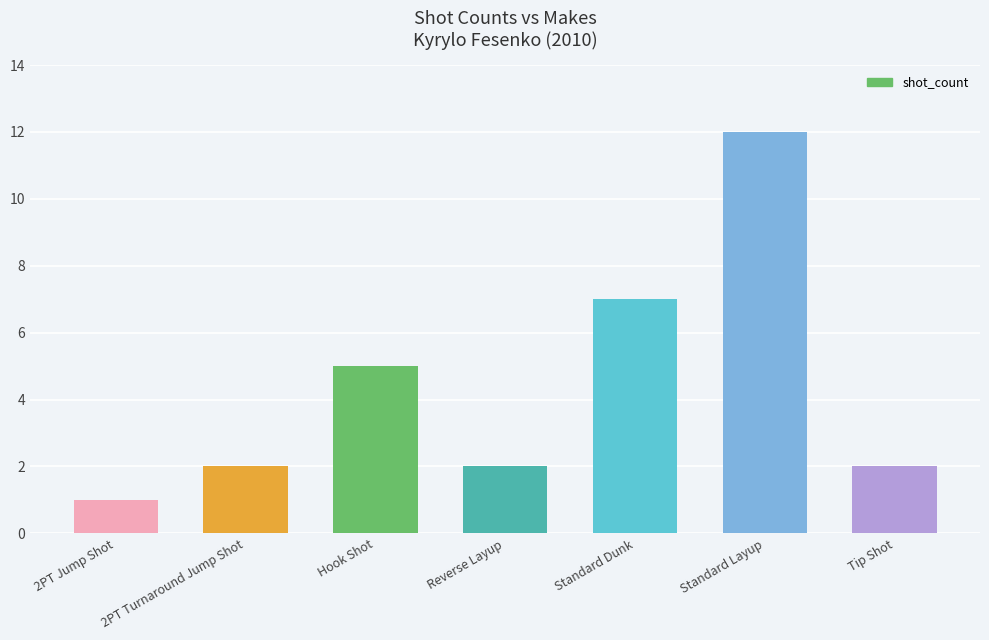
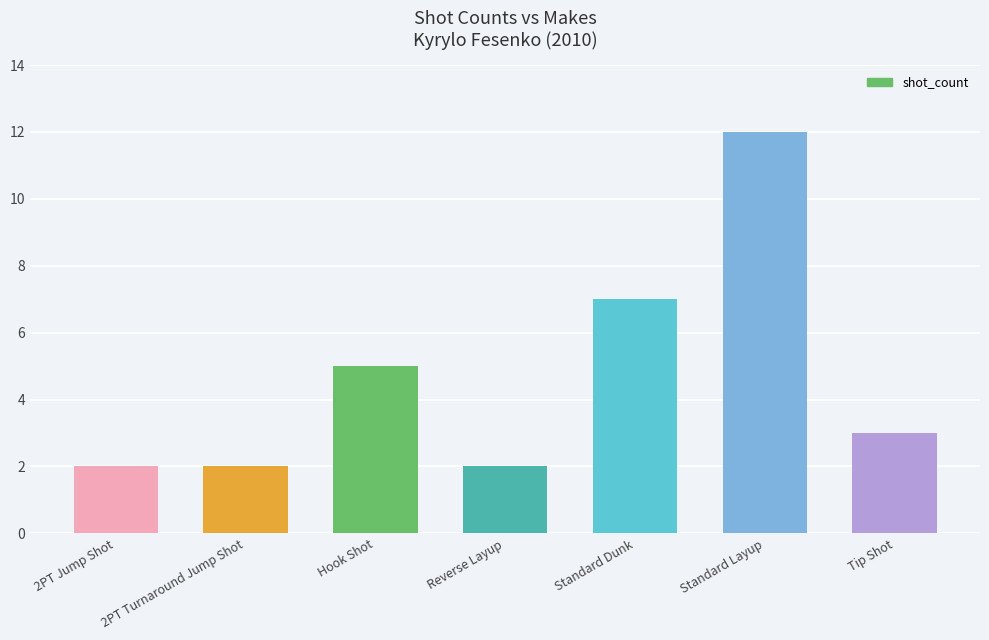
  {
-   "2PT Jump Shot": 1,
+   "2PT Jump Shot": 2,
    "2PT Turnaround Jump Shot": 2,
    "Hook Shot": 5,
    "Reverse Layup": 2,
    "Standard Dunk": 7,
    "Standard Layup": 12,
-   "Tip Shot": 2
+   "Tip Shot": 3
  }
